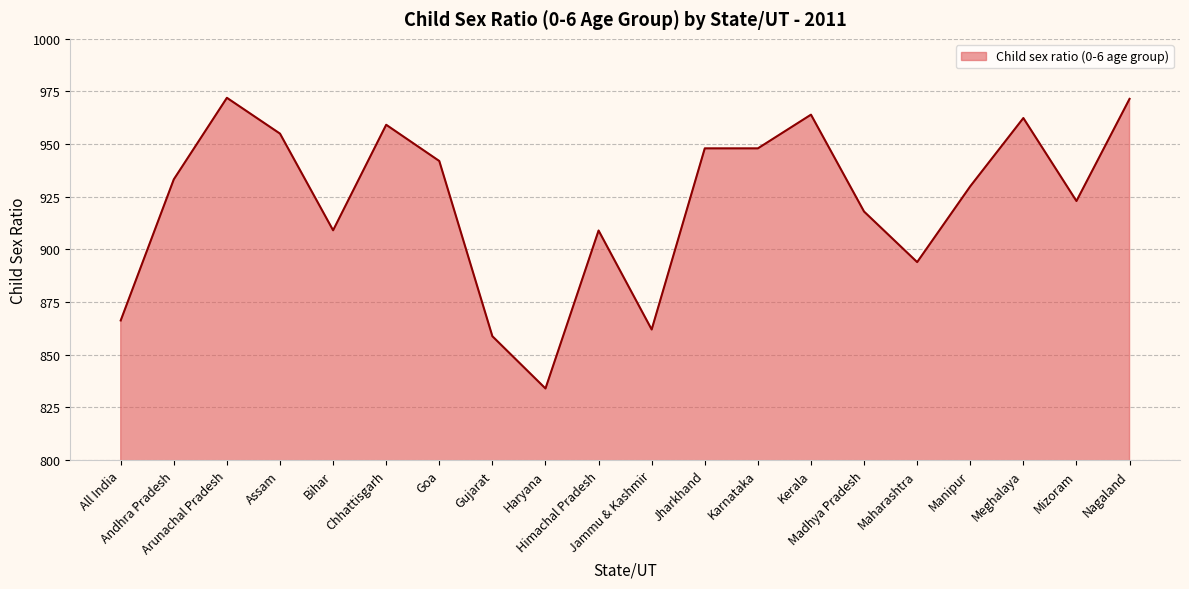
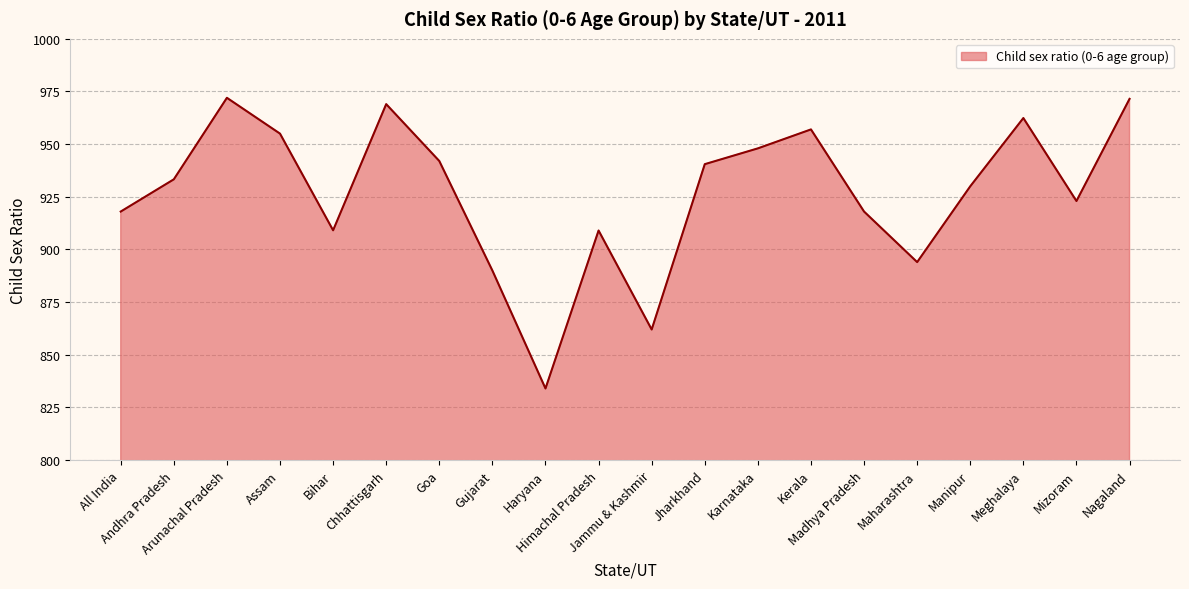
  {
-   "All India": 866,
+   "All India": 918,
    "Andhra Pradesh": 933,
    "Arunachal Pradesh": 972,
    "Assam": 955,
    "Bihar": 909,
-   "Chhattisgarh": 959,
+   "Chhattisgarh": 969,
    "Goa": 942,
-   "Gujarat": 859,
+   "Gujarat": 890,
    "Haryana": 834,
    "Himachal Pradesh": 909,
    "Jammu & Kashmir": 862,
-   "Jharkhand": 948,
+   "Jharkhand": 941,
    "Karnataka": 948,
-   "Kerala": 964,
+   "Kerala": 957,
    "Madhya Pradesh": 918,
    "Maharashtra": 894,
    "Manipur": 930,
    "Meghalaya": 962,
    "Mizoram": 923,
    "Nagaland": 972
  }
